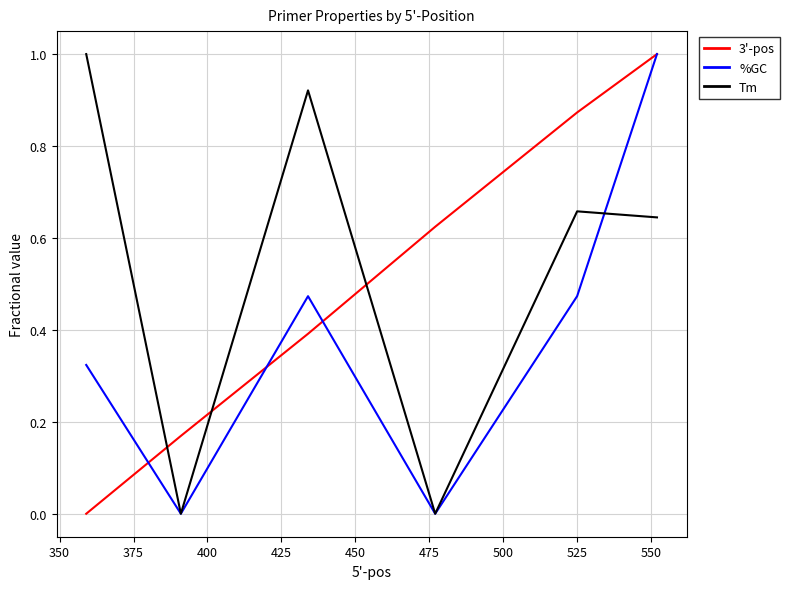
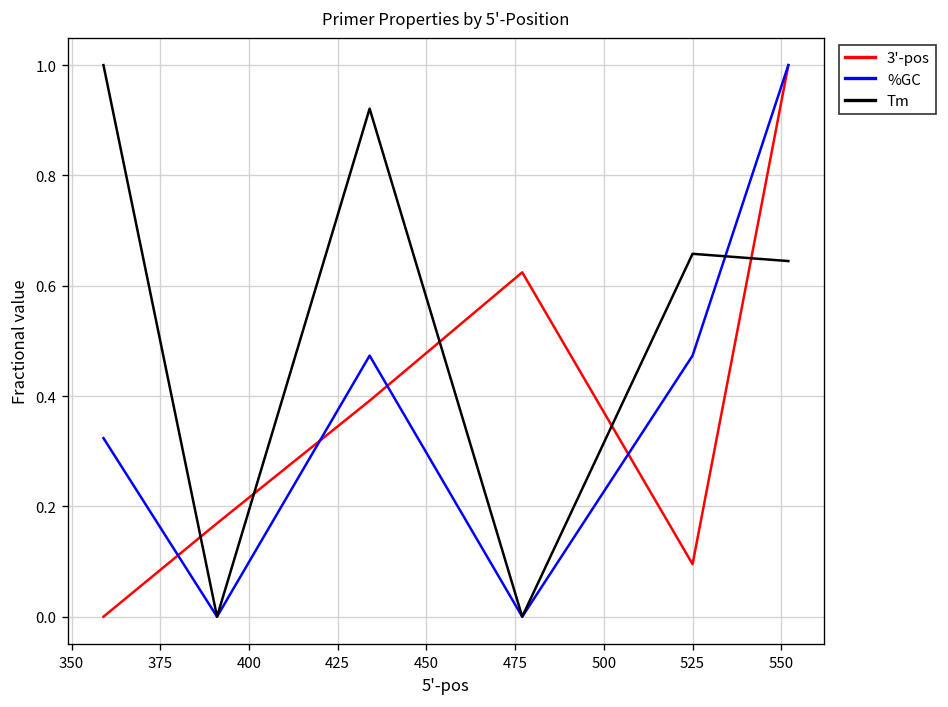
  {
    "3'-pos": {
-     "525": 0.87
+     "525": 0.10
    },
    "%GC": {
      "525": 0.47
    },
    "Tm": {
      "525": 0.66
    }
  }
